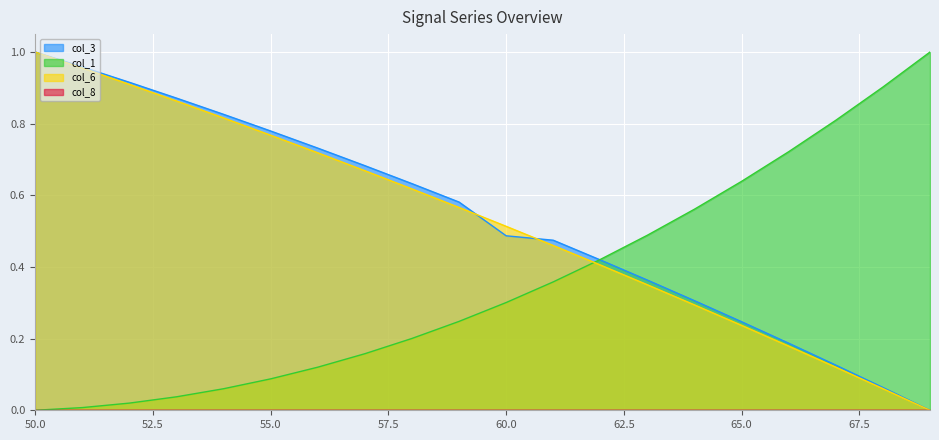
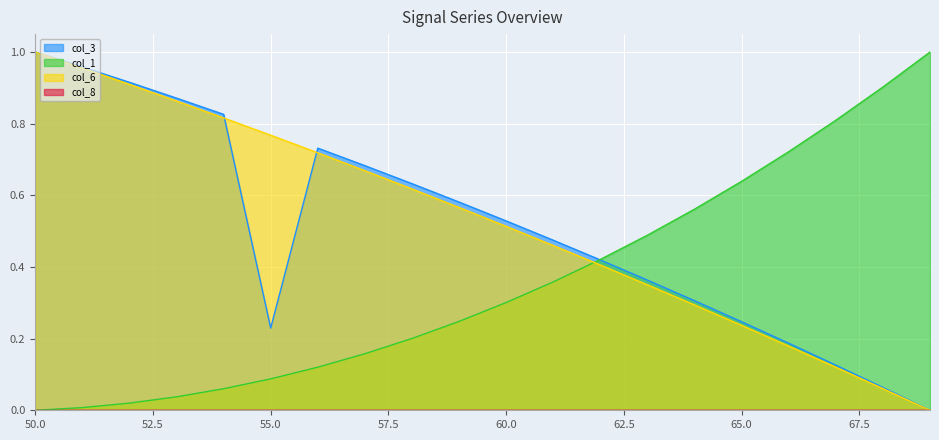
  {
    "col_3": {
-     "55.0": 0.78,
-     "60.0": 0.49,
+     "55.0": 0.23,
+     "60.0": 0.53,
      "65.0": 0.25
    },
    "col_1": {
      "55.0": 0.09,
      "60.0": 0.30,
      "65.0": 0.64
    },
    "col_6": {
      "55.0": 0.77,
      "60.0": 0.51,
      "65.0": 0.24
    },
    "col_8": {
      "55.0": 0.00,
      "60.0": 0.00,
      "65.0": 0.00
    }
  }
